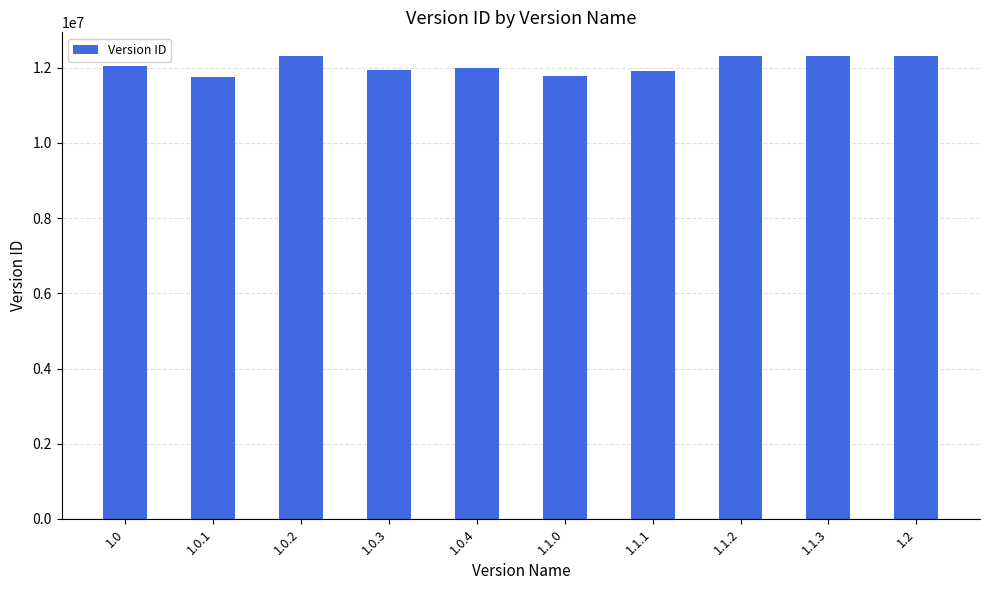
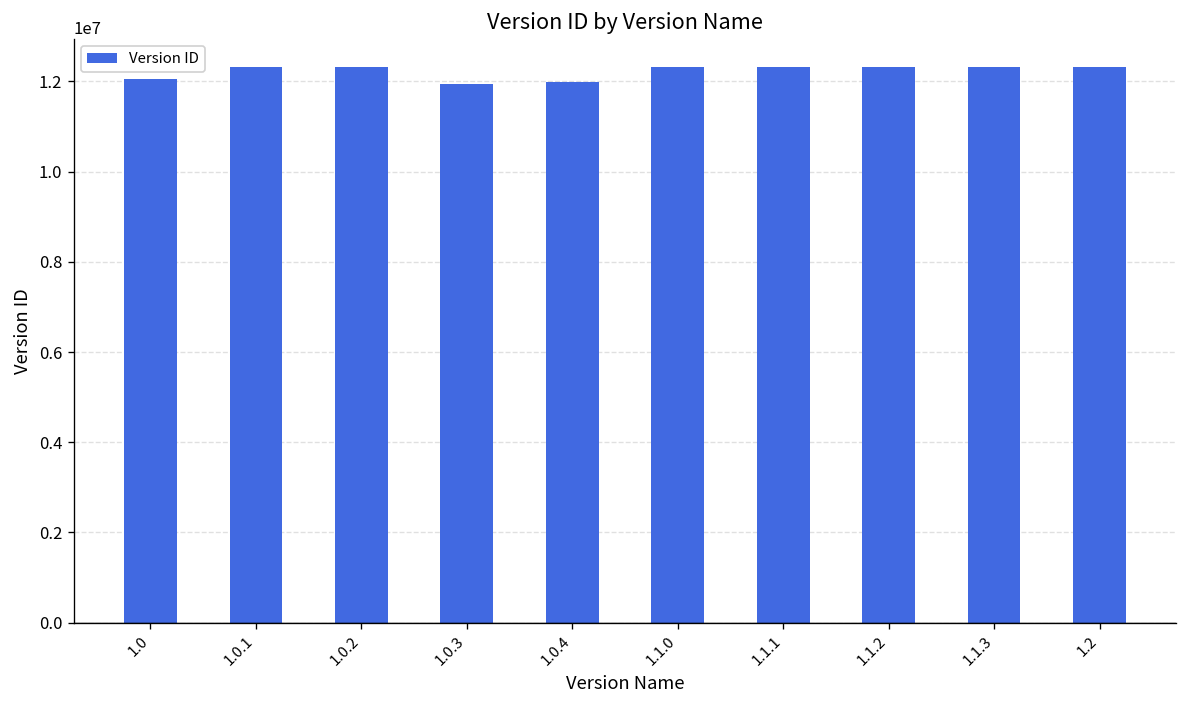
  {
    "1.0": 12000000,
-   "1.0.1": 11800000,
+   "1.0.1": 12300000,
    "1.0.2": 12300000,
    "1.0.3": 11900000,
    "1.0.4": 12000000,
-   "1.1.0": 11800000,
-   "1.1.1": 11900000,
+   "1.1.0": 12300000,
+   "1.1.1": 12300000,
    "1.1.2": 12300000,
    "1.1.3": 12300000,
    "1.2": 12300000
  }
